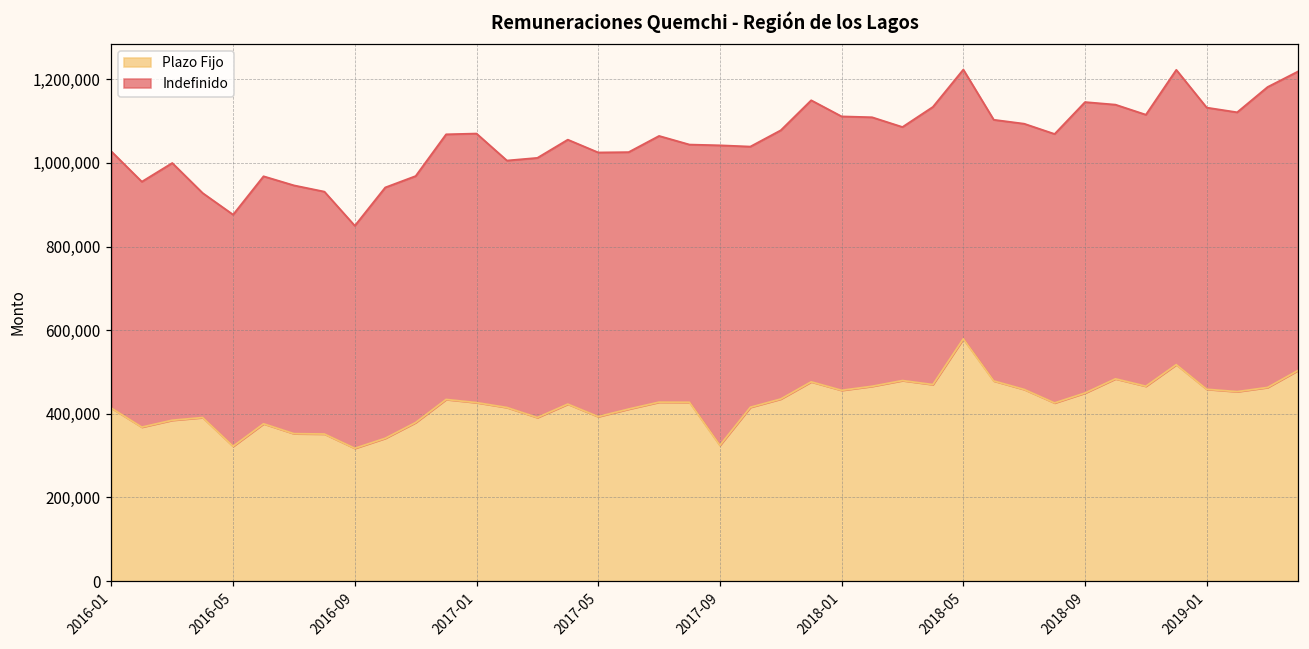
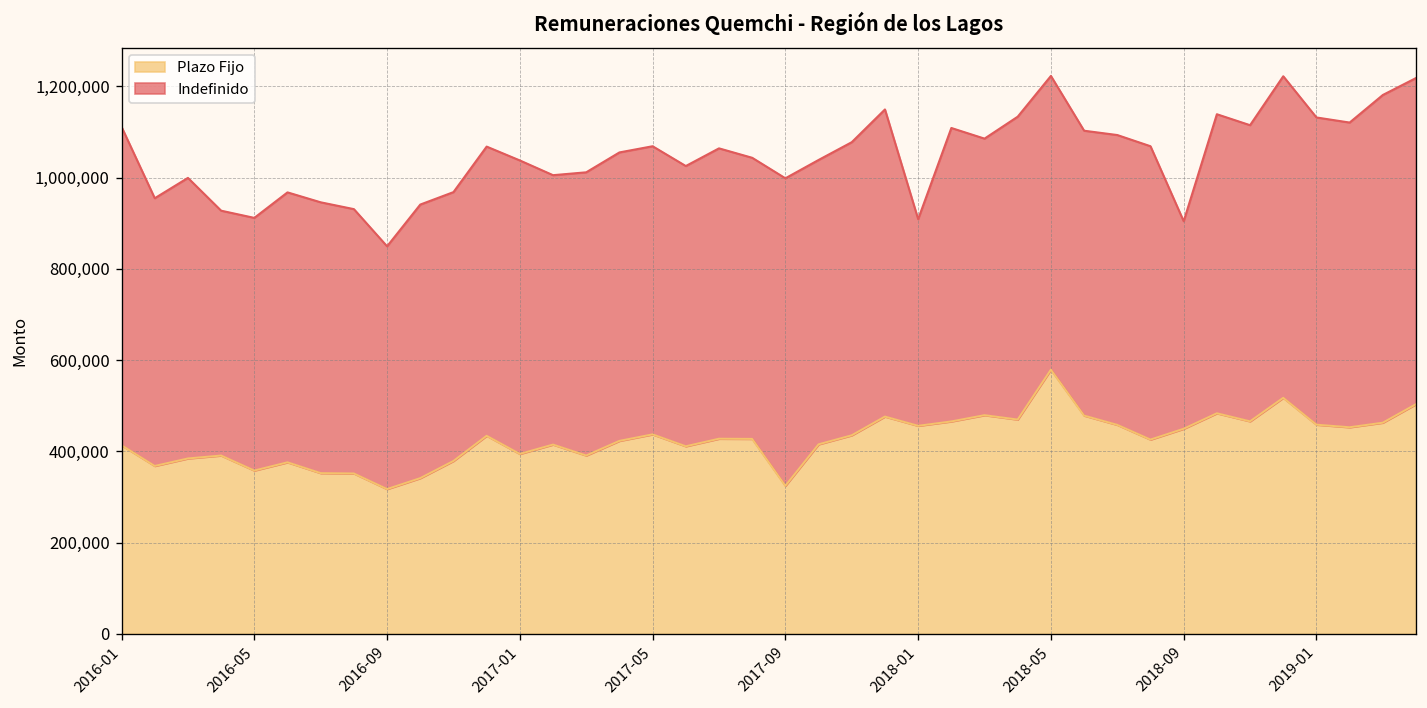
  {
    "Plazo Fijo": {
      "2016-01": "410,000",
-     "2016-05": "320,000",
+     "2016-05": "360,000",
      "2016-09": "320,000",
-     "2017-01": "430,000",
-     "2017-05": "390,000",
+     "2017-01": "390,000",
+     "2017-05": "440,000",
      "2017-09": "320,000",
      "2018-01": "460,000",
      "2018-05": "580,000",
      "2018-09": "450,000",
      "2019-01": "460,000"
    },
    "Indefinido": {
-     "2016-01": "610,000",
+     "2016-01": "700,000",
      "2016-05": "550,000",
      "2016-09": "530,000",
      "2017-01": "640,000",
      "2017-05": "630,000",
-     "2017-09": "720,000",
-     "2018-01": "650,000",
+     "2017-09": "670,000",
+     "2018-01": "450,000",
      "2018-05": "640,000",
-     "2018-09": "700,000",
+     "2018-09": "450,000",
      "2019-01": "670,000"
    }
  }
